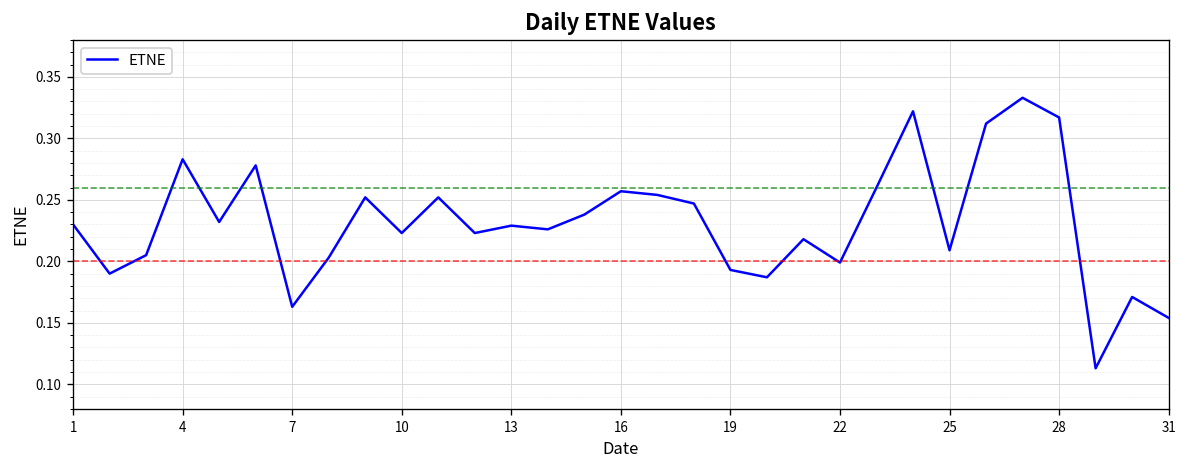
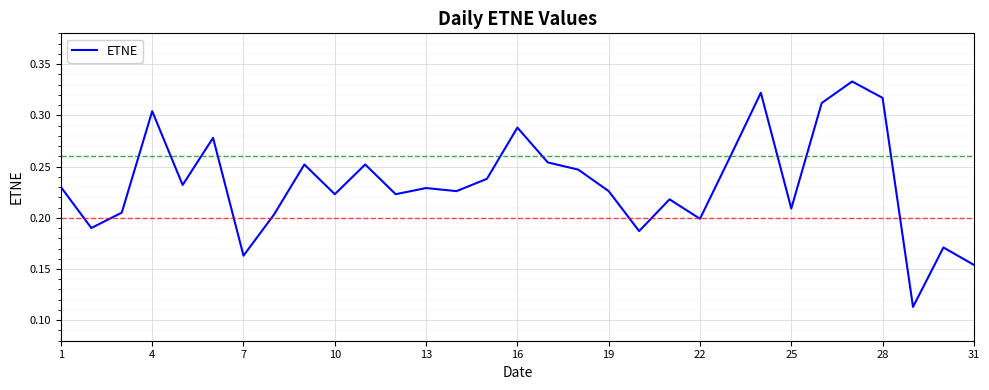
  {
    "1": 0.230,
-   "4": 0.283,
+   "4": 0.304,
    "7": 0.163,
    "10": 0.223,
    "13": 0.229,
-   "16": 0.257,
-   "19": 0.193,
+   "16": 0.288,
+   "19": 0.226,
    "22": 0.199,
    "25": 0.209,
    "28": 0.317,
    "31": 0.154
  }
